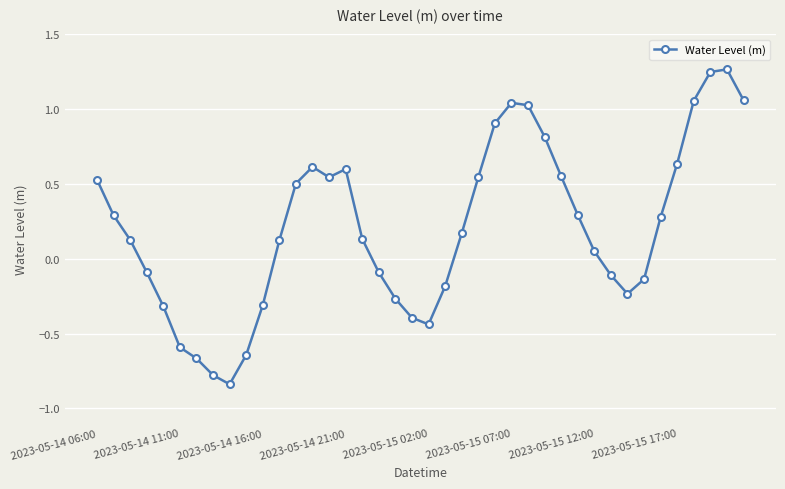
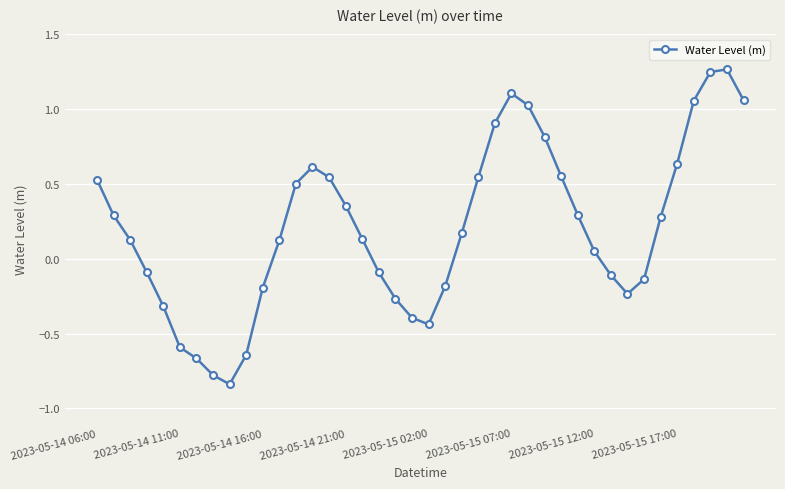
  {
    "2023-05-14 06:00": 0.53,
    "2023-05-14 11:00": -0.59,
-   "2023-05-14 16:00": -0.31,
-   "2023-05-14 21:00": 0.60,
+   "2023-05-14 16:00": -0.19,
+   "2023-05-14 21:00": 0.36,
    "2023-05-15 02:00": -0.44,
-   "2023-05-15 07:00": 1.04,
+   "2023-05-15 07:00": 1.11,
    "2023-05-15 12:00": 0.05,
    "2023-05-15 17:00": 0.64
  }
